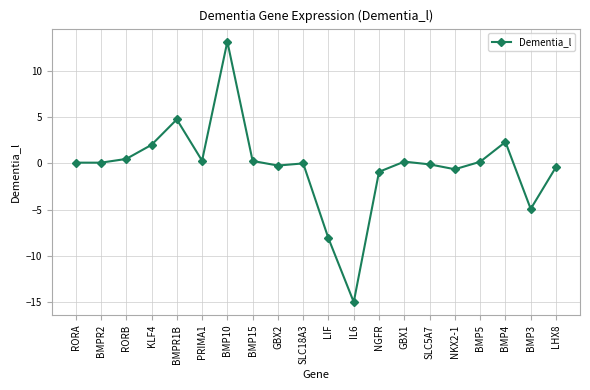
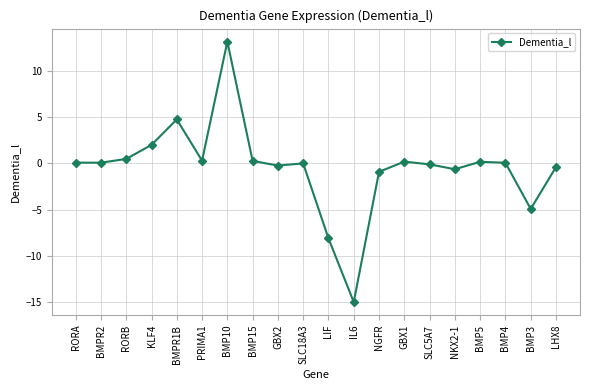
  {
    "RORA": 0,
    "BMPR2": 0,
    "RORB": 0,
    "KLF4": 2,
    "BMPR1B": 5,
    "PRIMA1": 0,
    "BMP10": 13,
    "BMP15": 0,
    "GBX2": 0,
    "SLC18A3": 0,
    "LIF": -8,
    "IL6": -15,
    "NGFR": -1,
    "GBX1": 0,
    "SLC5A7": 0,
    "NKX2-1": -1,
    "BMP5": 0,
-   "BMP4": 2,
+   "BMP4": 0,
    "BMP3": -5,
    "LHX8": 0
  }
